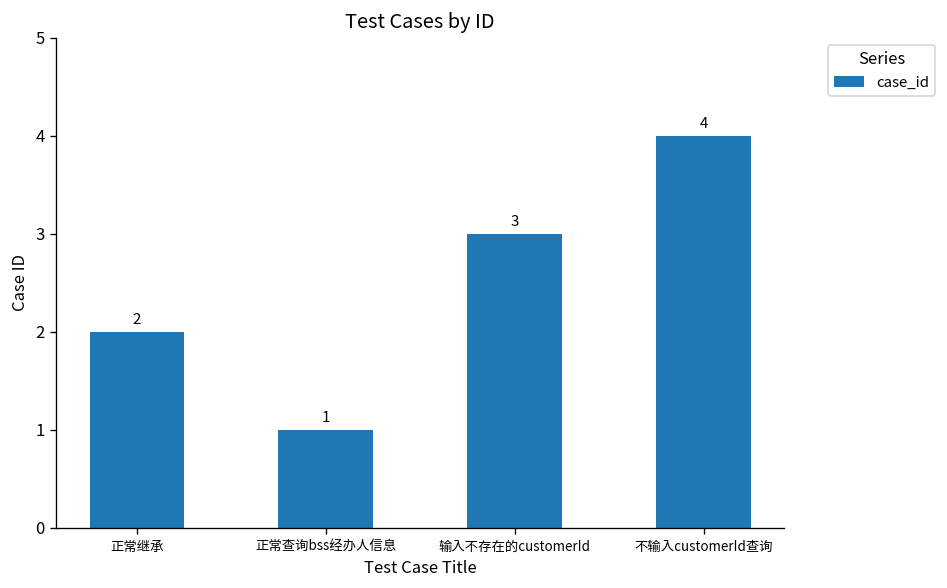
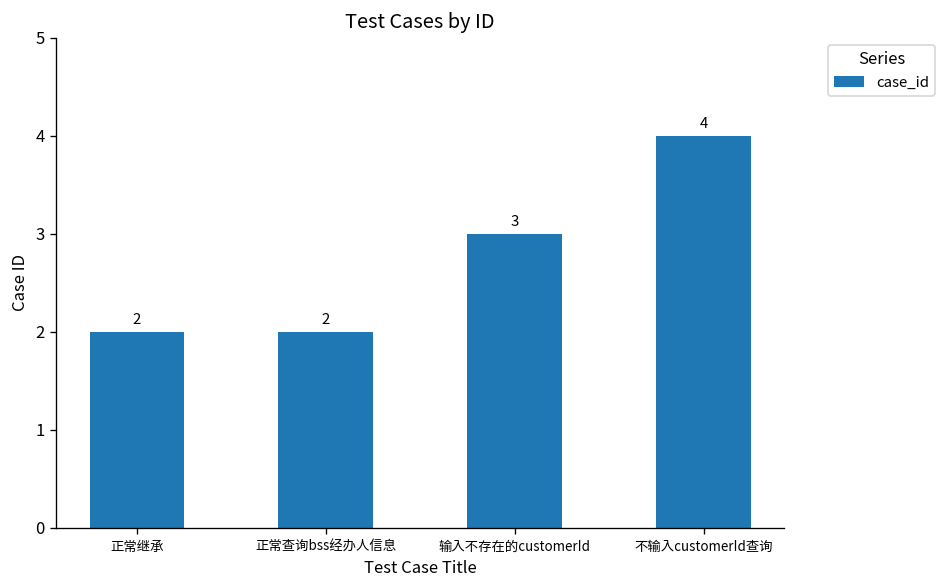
  {
    "正常继承": 2,
-   "正常查询bss经办人信息": 1,
+   "正常查询bss经办人信息": 2,
    "输入不存在的customerId": 3,
    "不输入customerId查询": 4
  }
